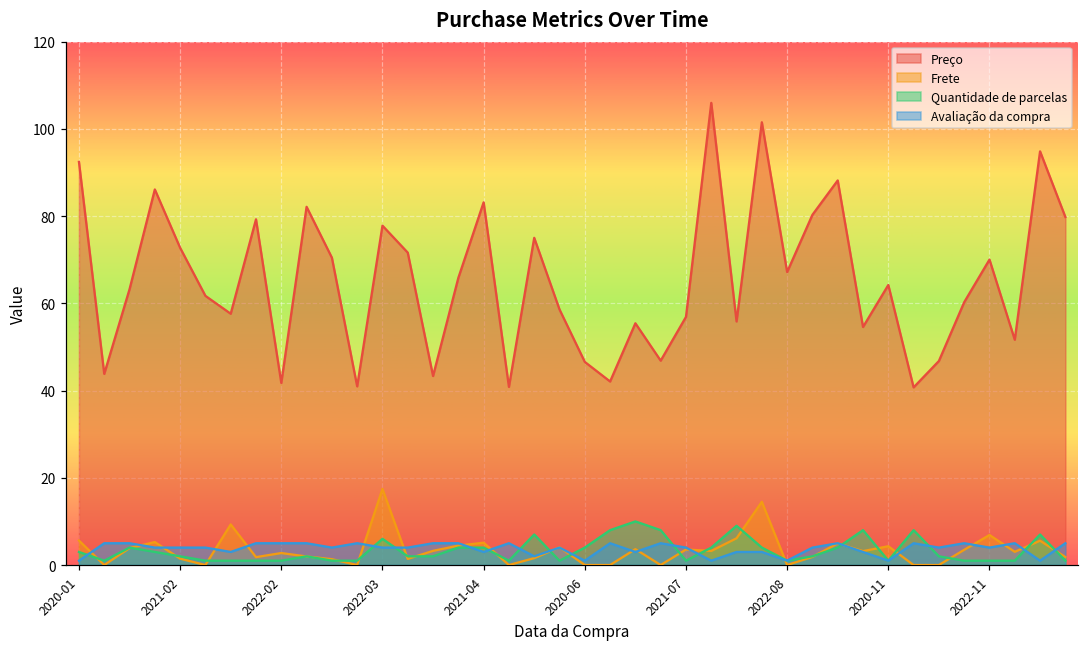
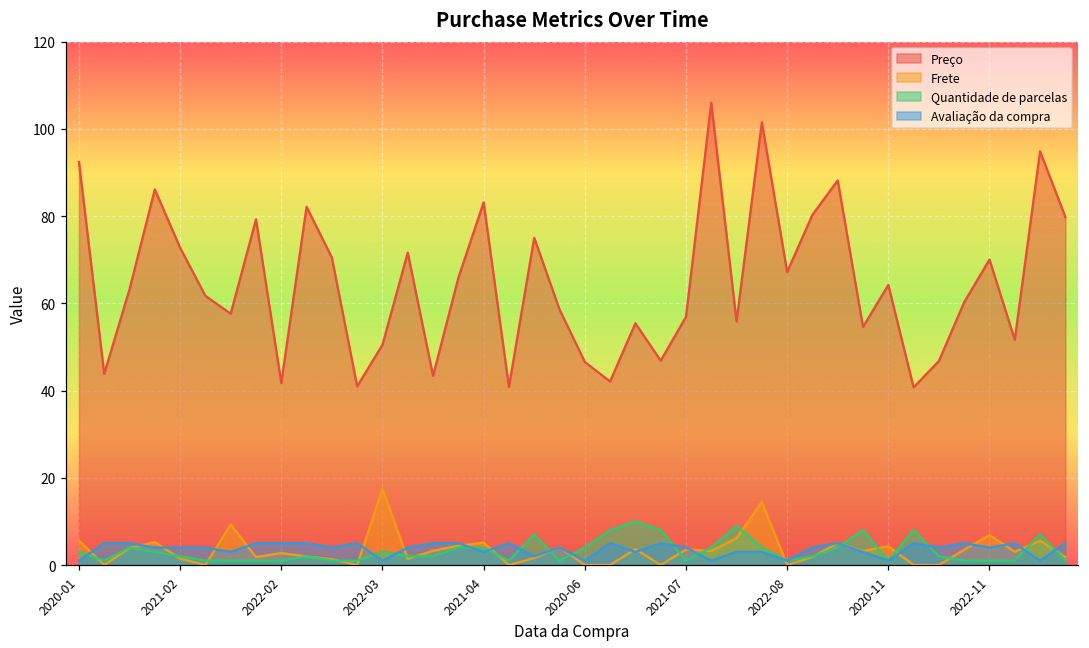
  {
    "Preço": {
-     "2022-03": 78,
+     "2022-03": 51,
      "2022-08": 67
    },
    "Frete": {
      "2022-03": 17,
      "2022-08": 0
    },
    "Quantidade de parcelas": {
-     "2022-03": 6
+     "2022-03": 3
    },
    "Avaliação da compra": {
-     "2022-03": 4
+     "2022-03": 1
    }
  }
